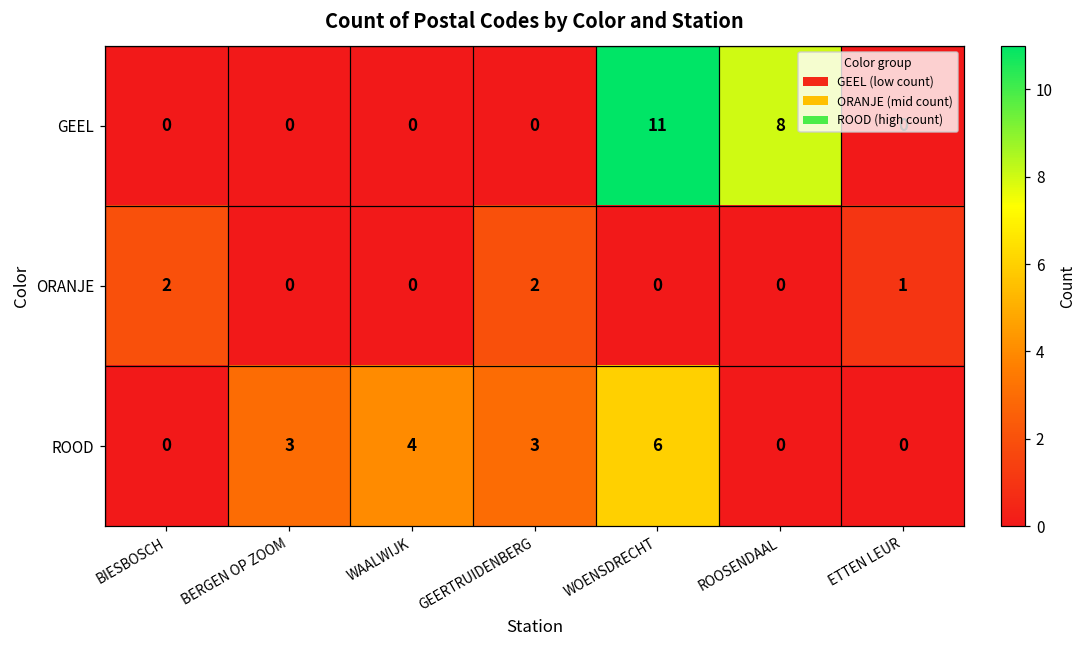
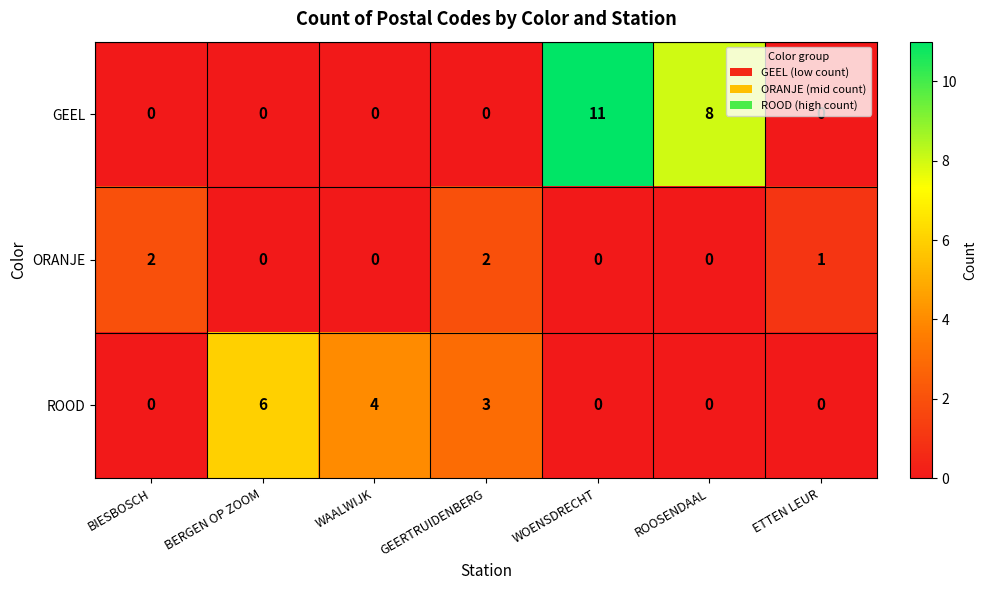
  {
    "GEEL": {
      "BIESBOSCH": 0,
      "BERGEN OP ZOOM": 0,
      "WAALWIJK": 0,
      "GEERTRUIDENBERG": 0,
      "WOENSDRECHT": 11,
      "ROOSENDAAL": 8
    },
    "ORANJE": {
      "BIESBOSCH": 2,
      "BERGEN OP ZOOM": 0,
      "WAALWIJK": 0,
      "GEERTRUIDENBERG": 2,
      "WOENSDRECHT": 0,
      "ROOSENDAAL": 0,
      "ETTEN LEUR": 1
    },
    "ROOD": {
      "BIESBOSCH": 0,
-     "BERGEN OP ZOOM": 3,
+     "BERGEN OP ZOOM": 6,
      "WAALWIJK": 4,
      "GEERTRUIDENBERG": 3,
-     "WOENSDRECHT": 6,
+     "WOENSDRECHT": 0,
      "ROOSENDAAL": 0,
      "ETTEN LEUR": 0
    }
  }
